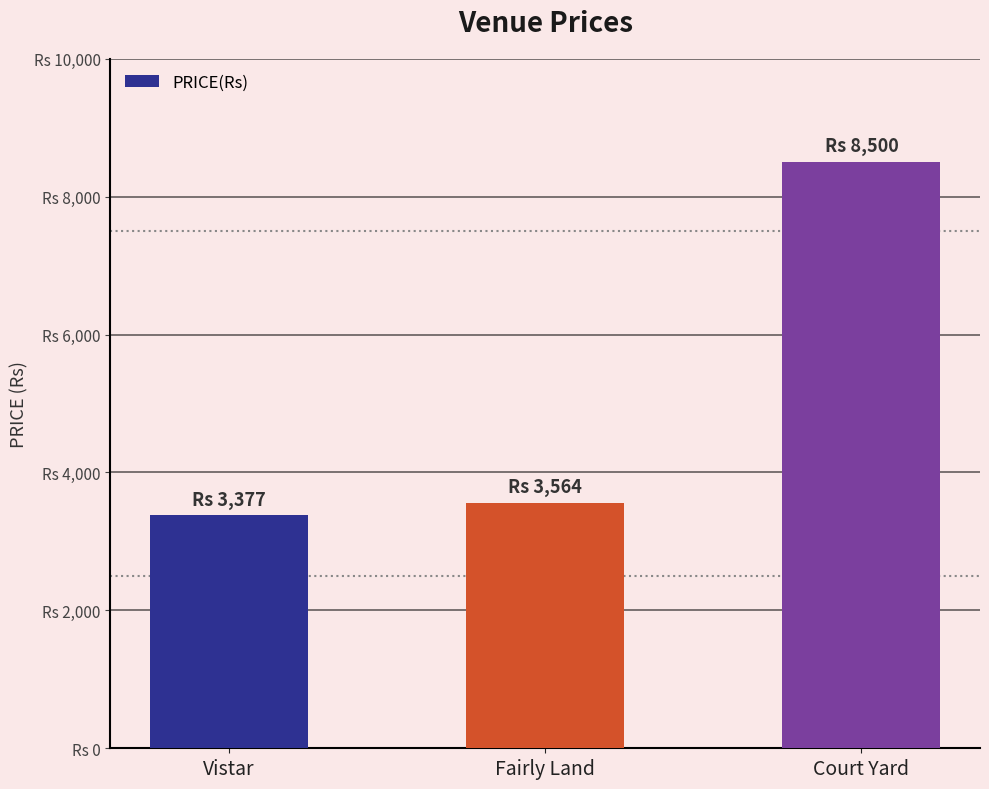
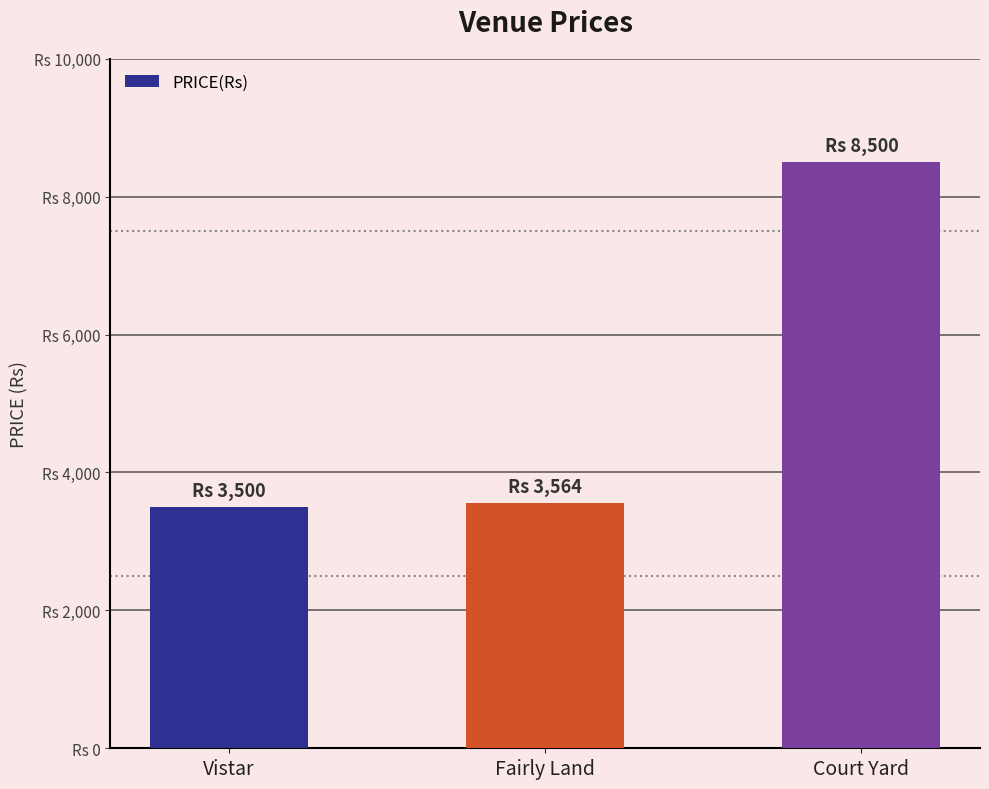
  {
-   "Vistar": "3,377",
+   "Vistar": "3,500",
    "Fairly Land": "3,564",
    "Court Yard": "8,500"
  }
